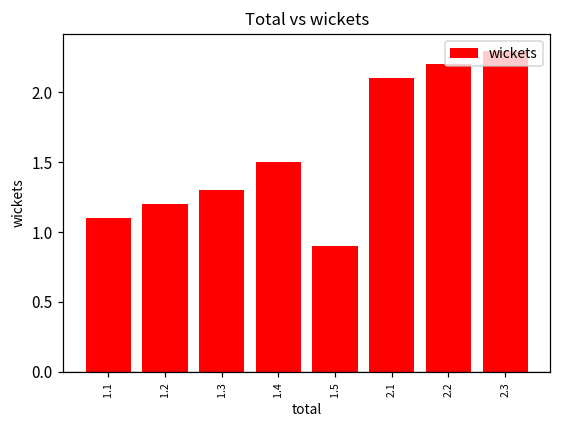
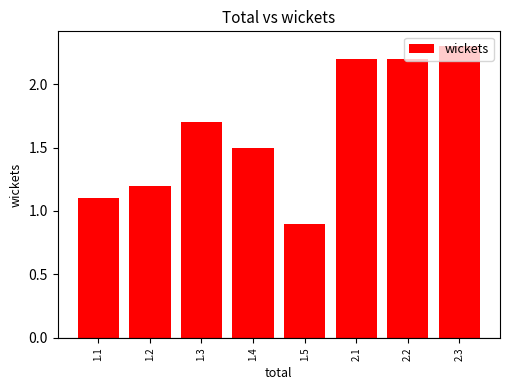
  {
    "1.1": 1.1,
    "1.2": 1.2,
-   "1.3": 1.3,
+   "1.3": 1.7,
    "1.4": 1.5,
    "1.5": 0.9,
-   "2.1": 2.1
+   "2.1": 2.2
  }
